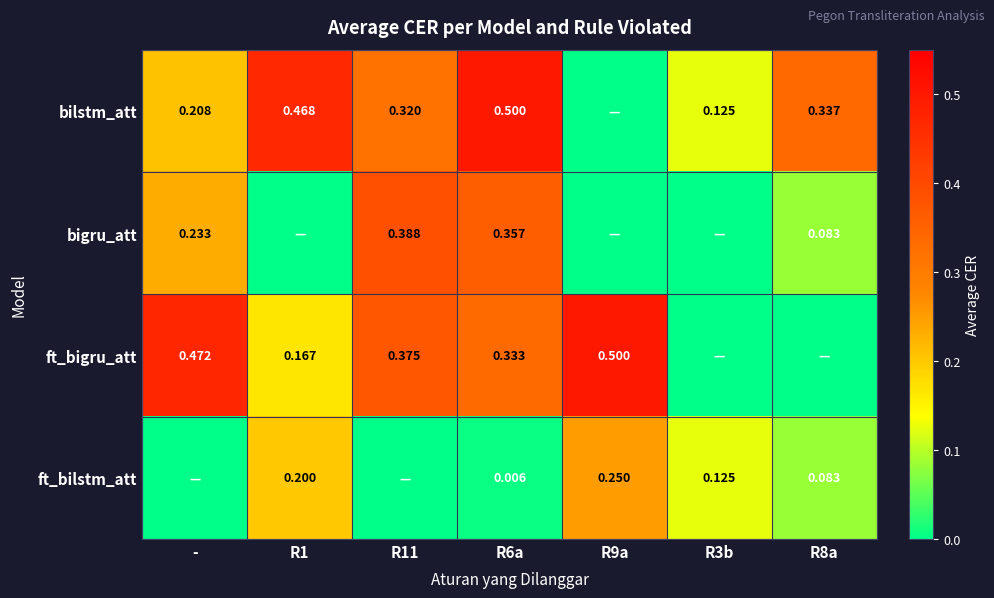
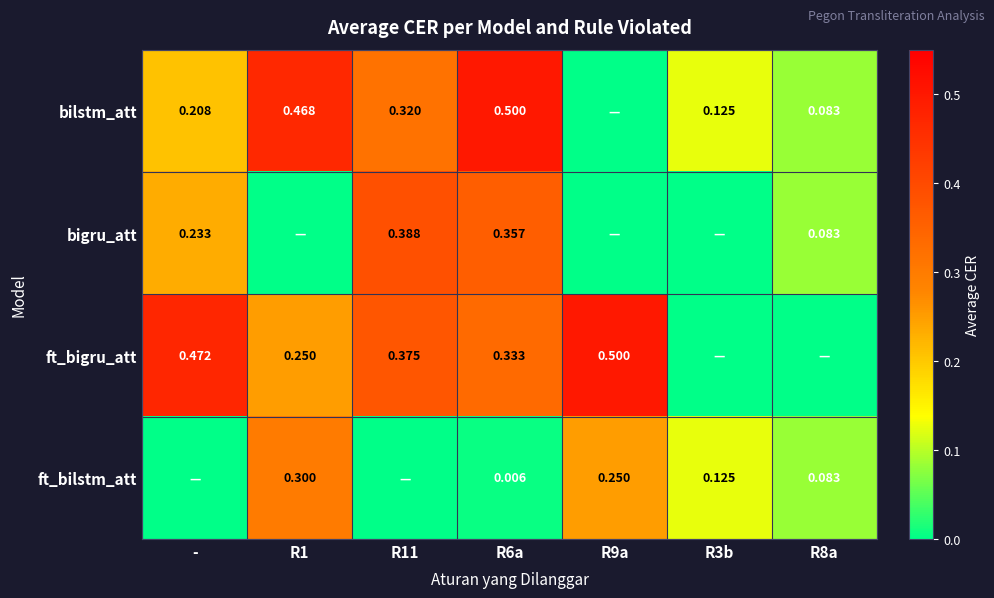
  {
    "bilstm_att": {
      "-": 0.208,
      "R1": 0.468,
      "R11": 0.320,
      "R6a": 0.500,
      "R3b": 0.125,
-     "R8a": 0.337
+     "R8a": 0.083
    },
    "bigru_att": {
      "-": 0.233,
      "R11": 0.388,
      "R6a": 0.357,
      "R8a": 0.083
    },
    "ft_bigru_att": {
      "-": 0.472,
-     "R1": 0.167,
+     "R1": 0.250,
      "R11": 0.375,
      "R6a": 0.333,
      "R9a": 0.500
    },
    "ft_bilstm_att": {
-     "R1": 0.200,
+     "R1": 0.300,
      "R6a": 0.006,
      "R9a": 0.250,
      "R3b": 0.125,
      "R8a": 0.083
    }
  }
